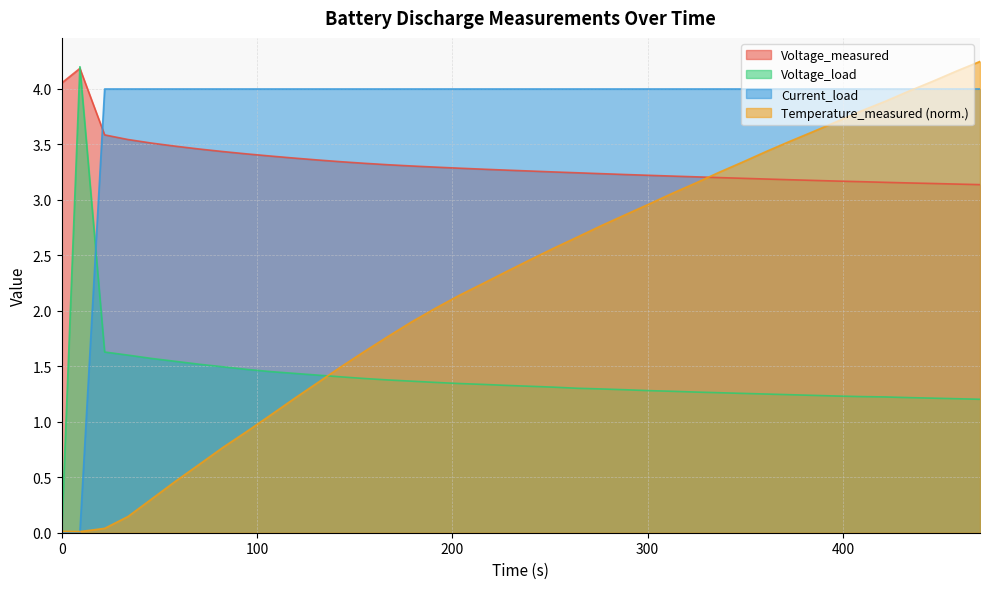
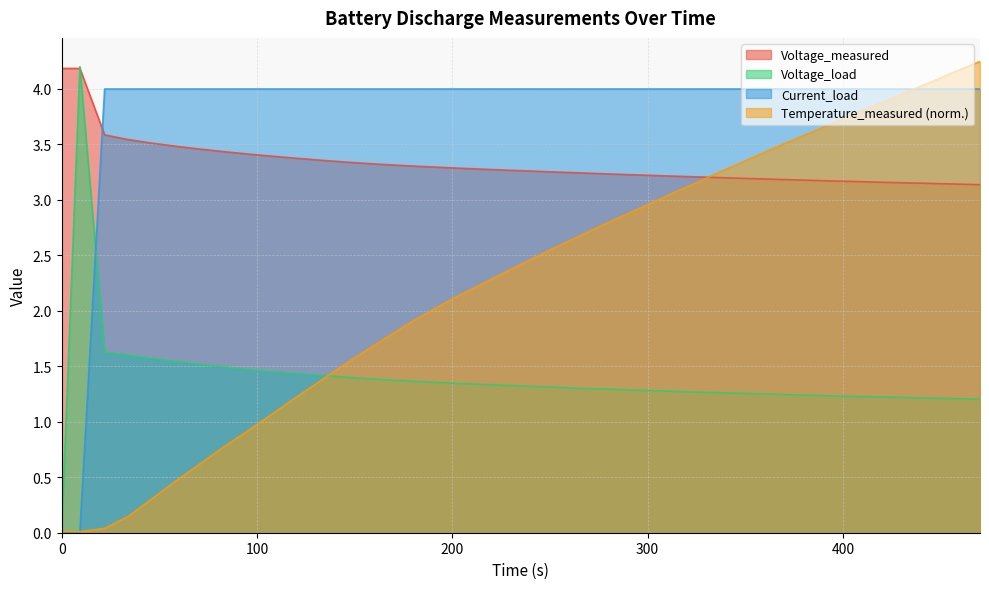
  {
    "Voltage_measured": {
-     "0": 4.05
+     "0": 4.19
    }
  }
